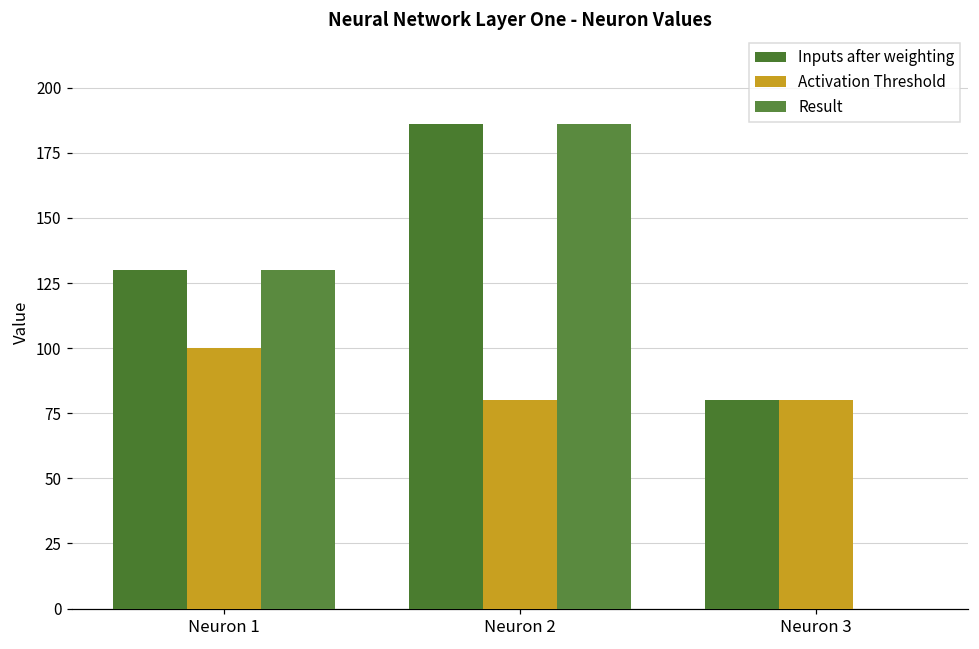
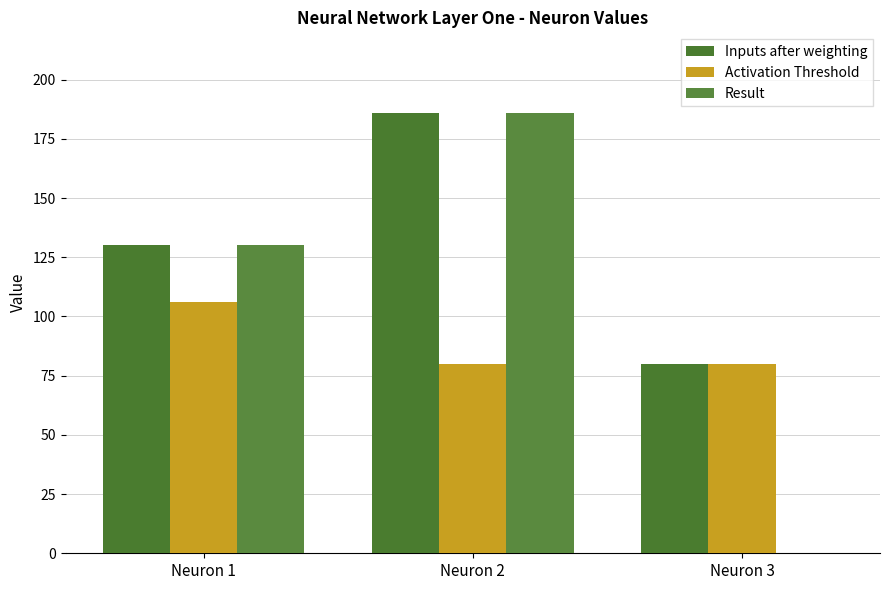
  {
    "Activation Threshold": {
-     "Neuron 1": 100,
+     "Neuron 1": 106,
      "Neuron 2": 80,
      "Neuron 3": 80
    }
  }
